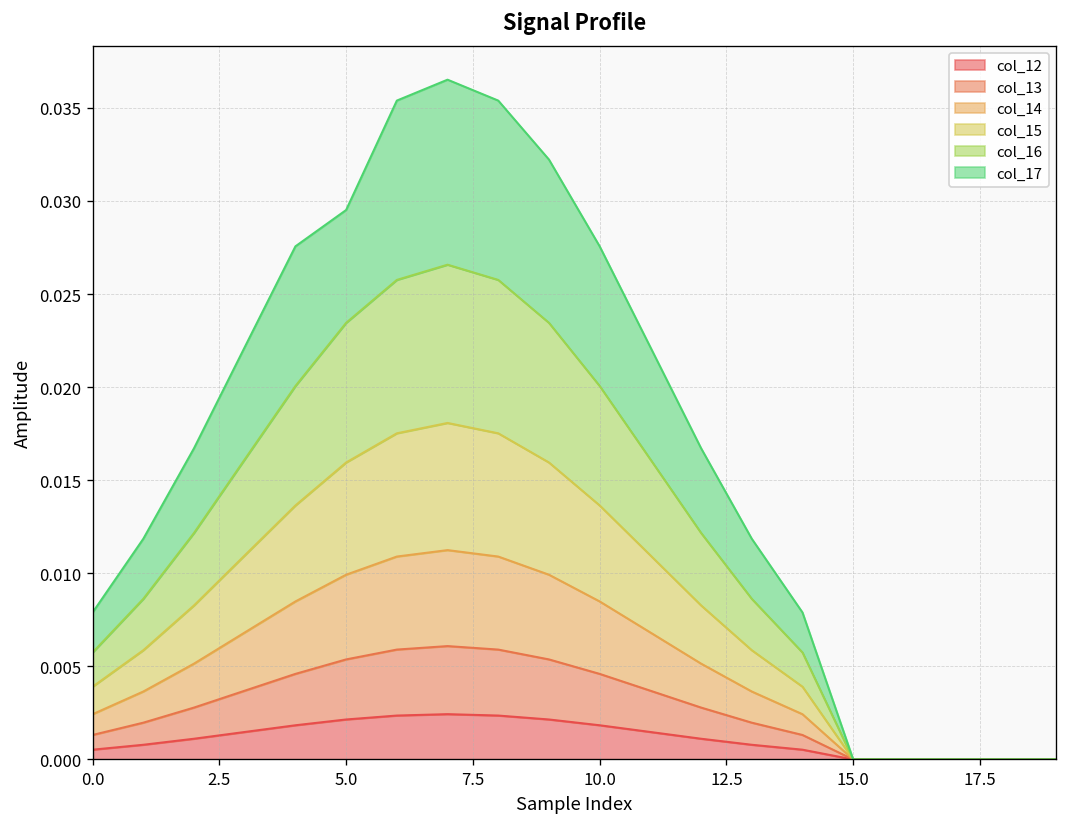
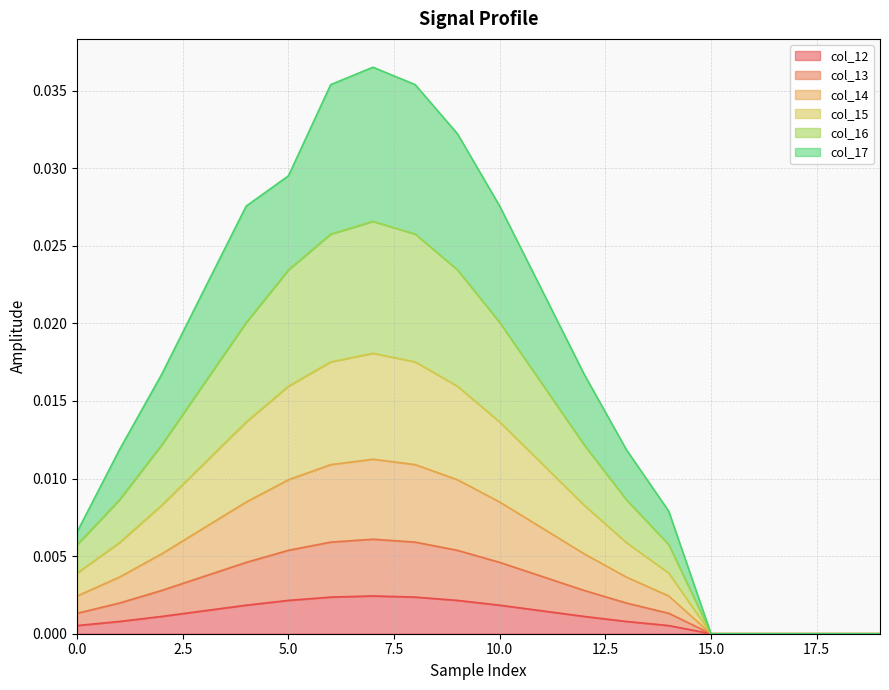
  {
    "col_17": {
-     "0.0": 0.0021,
+     "0.0": 0.0008,
      "5.0": 0.0061,
      "10.0": 0.0075
    }
  }
